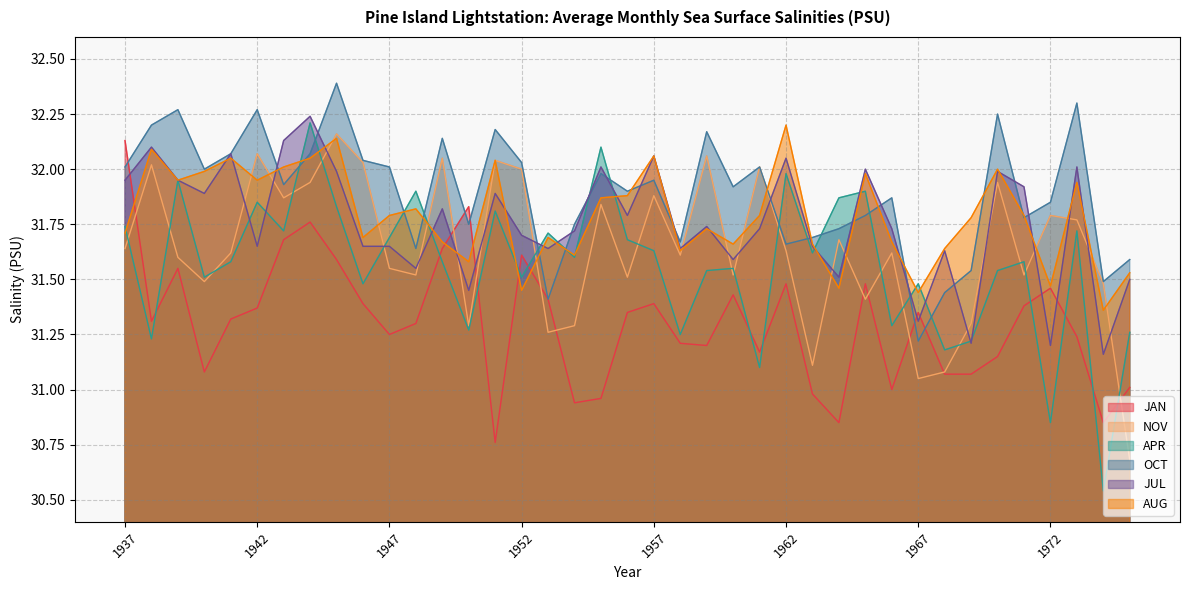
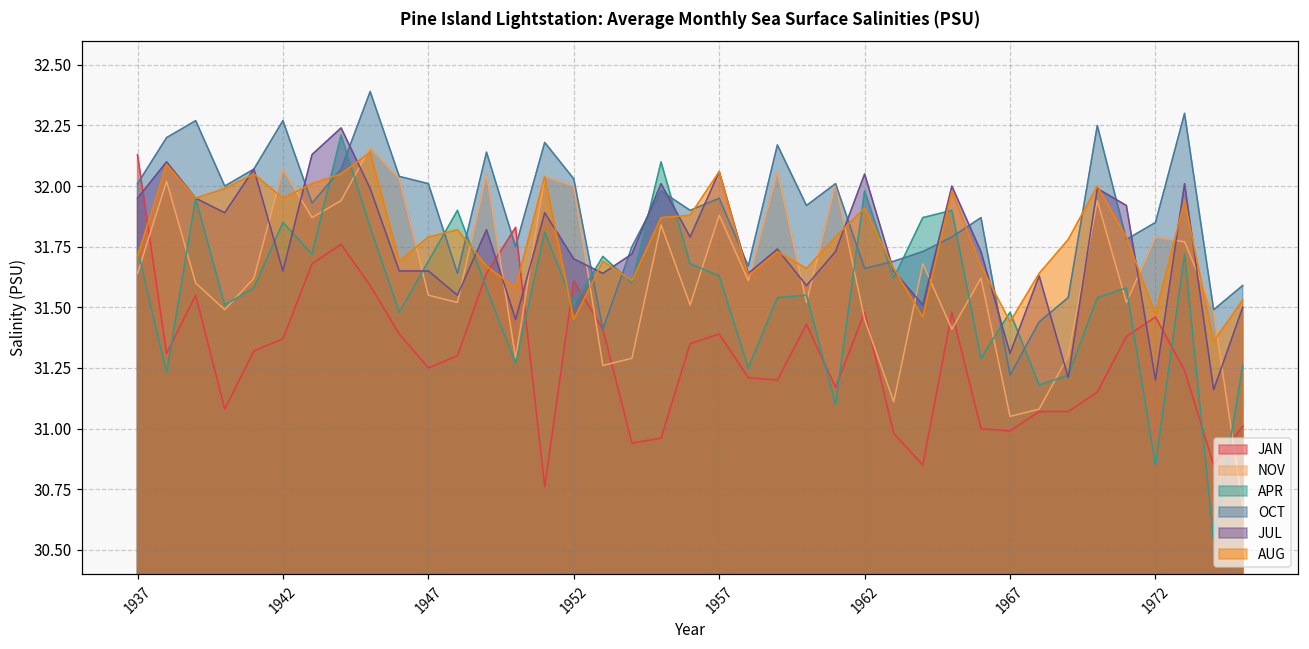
  {
    "JAN": {
      "1937": 32.13,
      "1942": 31.37,
      "1947": 31.25,
      "1952": 31.61,
      "1957": 31.39,
      "1962": 31.48,
-     "1967": 31.35
+     "1967": 30.99
    },
    "NOV": {
      "1937": 31.64,
      "1942": 32.07,
      "1947": 31.55,
      "1952": 32.00,
      "1957": 31.88,
-     "1962": 31.63,
+     "1962": 31.45,
      "1967": 31.05,
      "1972": 31.79
    },
    "AUG": {
      "1937": 31.71,
      "1942": 31.95,
      "1947": 31.79,
      "1952": 31.45,
-     "1962": 32.20,
+     "1962": 31.91,
      "1967": 31.44
    }
  }
